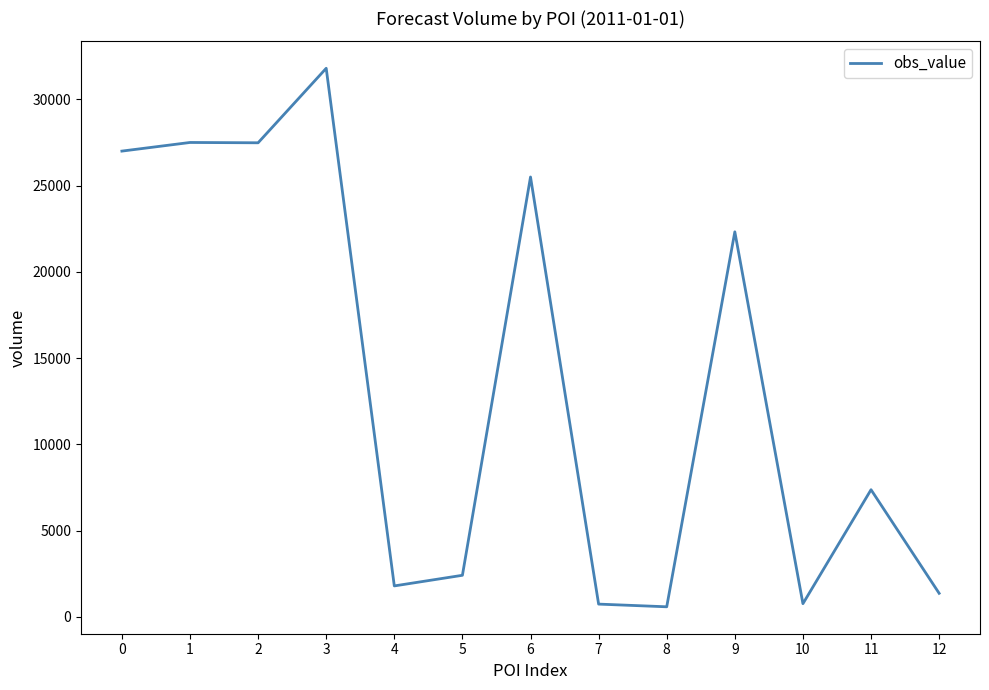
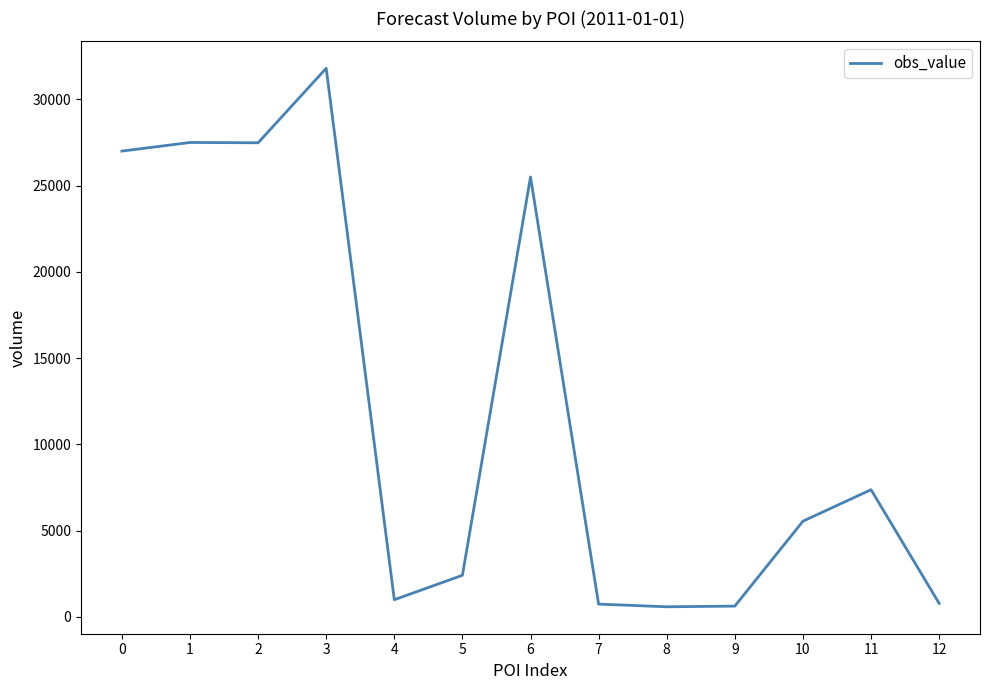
  {
    "0": 27000,
    "1": 27500,
    "2": 27500,
    "3": 31800,
-   "4": 1800,
+   "4": 1000,
    "5": 2400,
    "6": 25500,
    "7": 700,
    "8": 600,
-   "9": 22300,
-   "10": 800,
+   "9": 600,
+   "10": 5600,
    "11": 7400,
-   "12": 1400
+   "12": 800
  }
